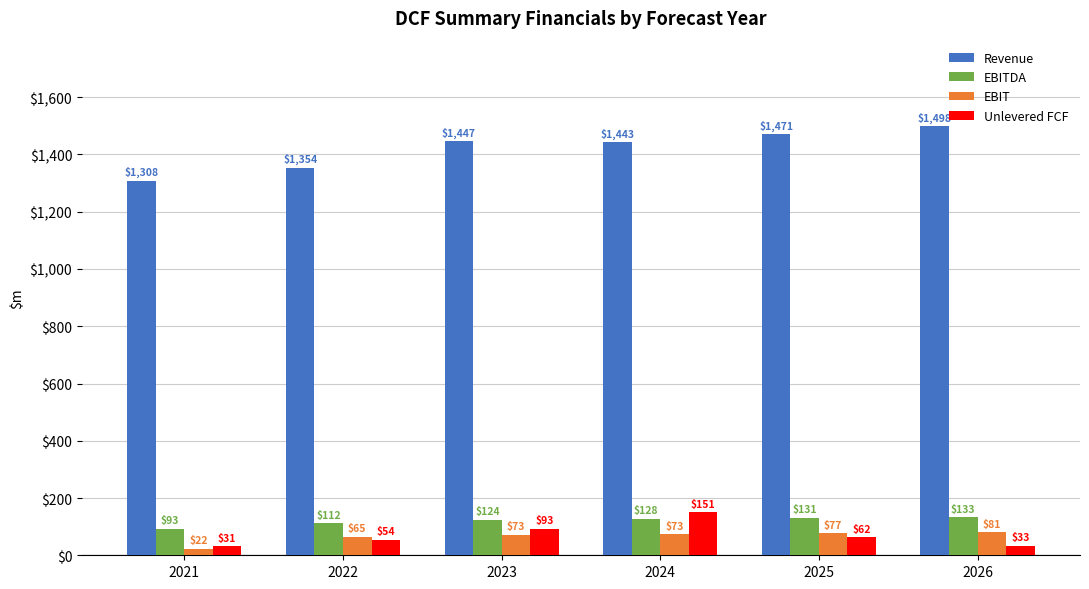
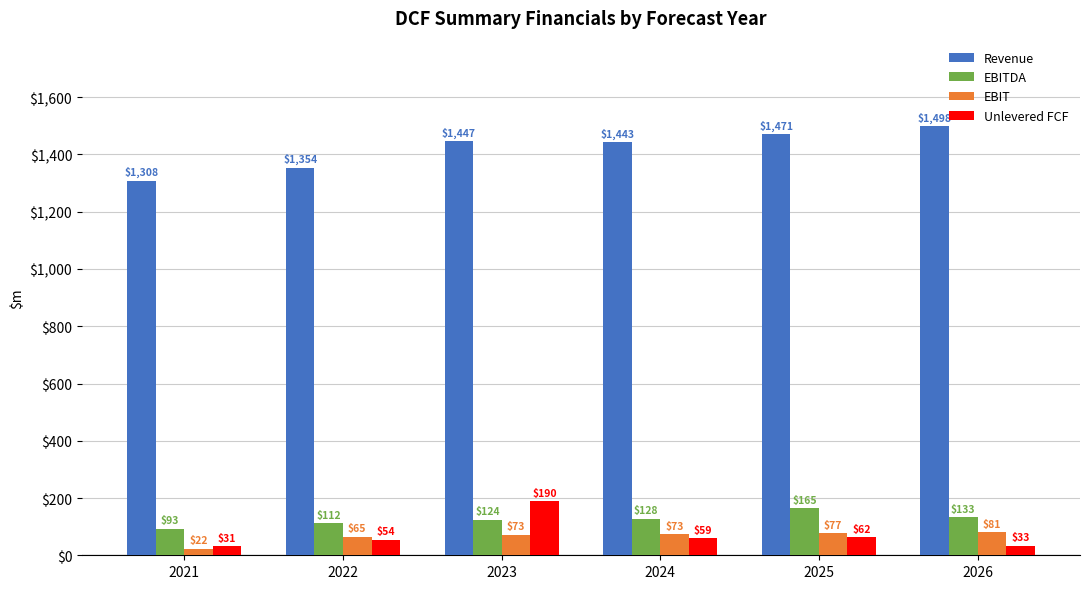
  {
    "Revenue": {
      "2021": "$1,308",
      "2022": "$1,354",
      "2023": "$1,447",
      "2024": "$1,443",
      "2025": "$1,471",
      "2026": "$1,498"
    },
    "EBITDA": {
      "2021": "$93",
      "2022": "$112",
      "2023": "$124",
      "2024": "$128",
-     "2025": "$131",
+     "2025": "$165",
      "2026": "$133"
    },
    "EBIT": {
      "2021": "$22",
      "2022": "$65",
      "2023": "$73",
      "2024": "$73",
      "2025": "$77",
      "2026": "$81"
    },
    "Unlevered FCF": {
      "2021": "$31",
      "2022": "$54",
-     "2023": "$93",
-     "2024": "$151",
+     "2023": "$190",
+     "2024": "$59",
      "2025": "$62",
      "2026": "$33"
    }
  }
